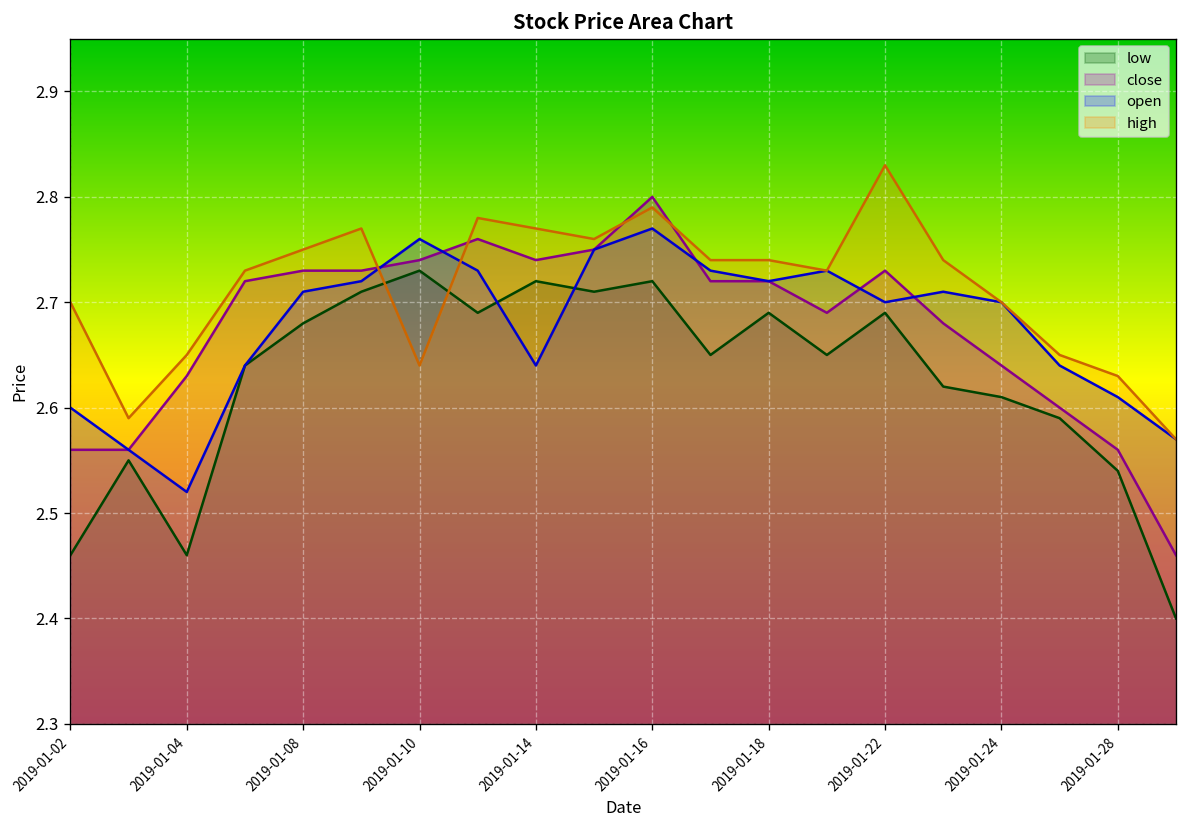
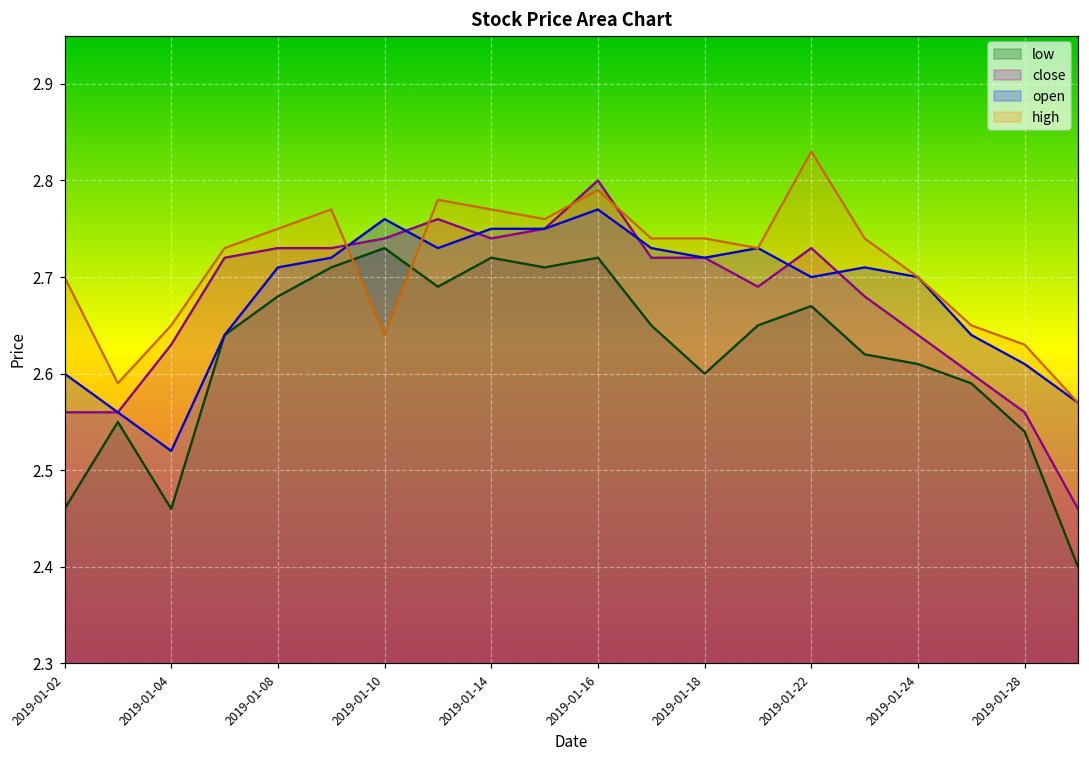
  {
    "low": {
      "2019-01-02": 2.46,
      "2019-01-04": 2.46,
      "2019-01-08": 2.68,
      "2019-01-10": 2.73,
      "2019-01-14": 2.72,
      "2019-01-16": 2.72,
-     "2019-01-18": 2.69,
-     "2019-01-22": 2.69,
+     "2019-01-18": 2.60,
+     "2019-01-22": 2.67,
      "2019-01-24": 2.61,
      "2019-01-28": 2.54
    },
    "close": {
      "2019-01-02": 2.56,
      "2019-01-04": 2.63,
      "2019-01-08": 2.73,
      "2019-01-10": 2.74,
      "2019-01-14": 2.74,
      "2019-01-16": 2.80,
      "2019-01-22": 2.73,
      "2019-01-24": 2.64,
      "2019-01-28": 2.56
    },
    "open": {
      "2019-01-02": 2.60,
      "2019-01-04": 2.52,
      "2019-01-08": 2.71,
      "2019-01-10": 2.76,
-     "2019-01-14": 2.64,
+     "2019-01-14": 2.75,
      "2019-01-16": 2.77,
      "2019-01-22": 2.70,
      "2019-01-28": 2.61
    },
    "high": {
      "2019-01-02": 2.70,
      "2019-01-04": 2.65,
      "2019-01-08": 2.75,
      "2019-01-10": 2.64,
      "2019-01-14": 2.77,
      "2019-01-16": 2.79,
      "2019-01-18": 2.74,
      "2019-01-22": 2.83,
      "2019-01-28": 2.63
    }
  }
